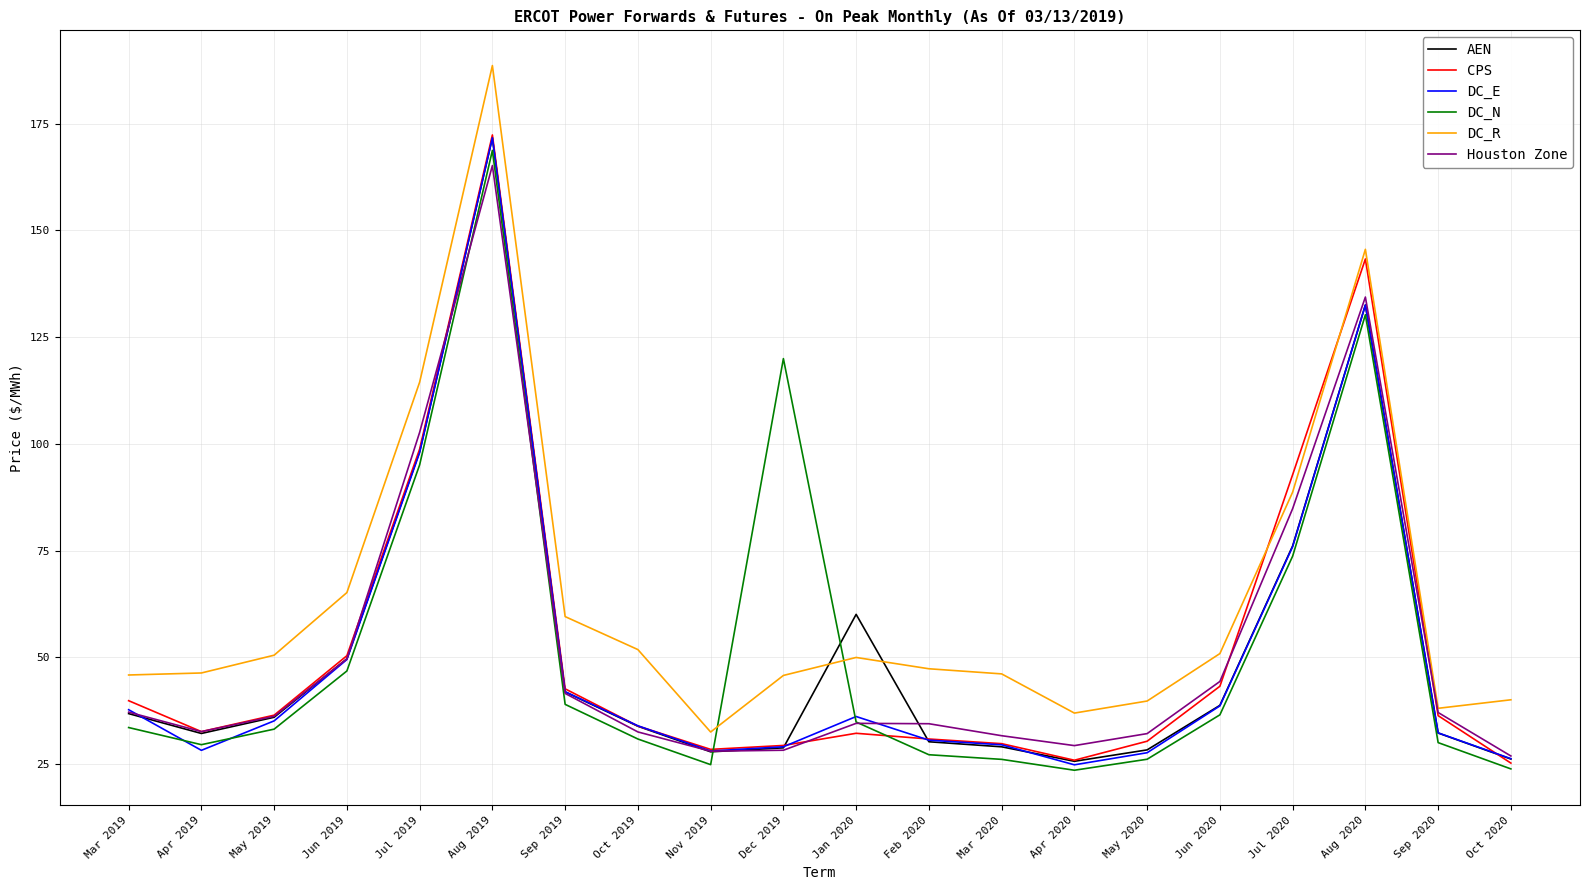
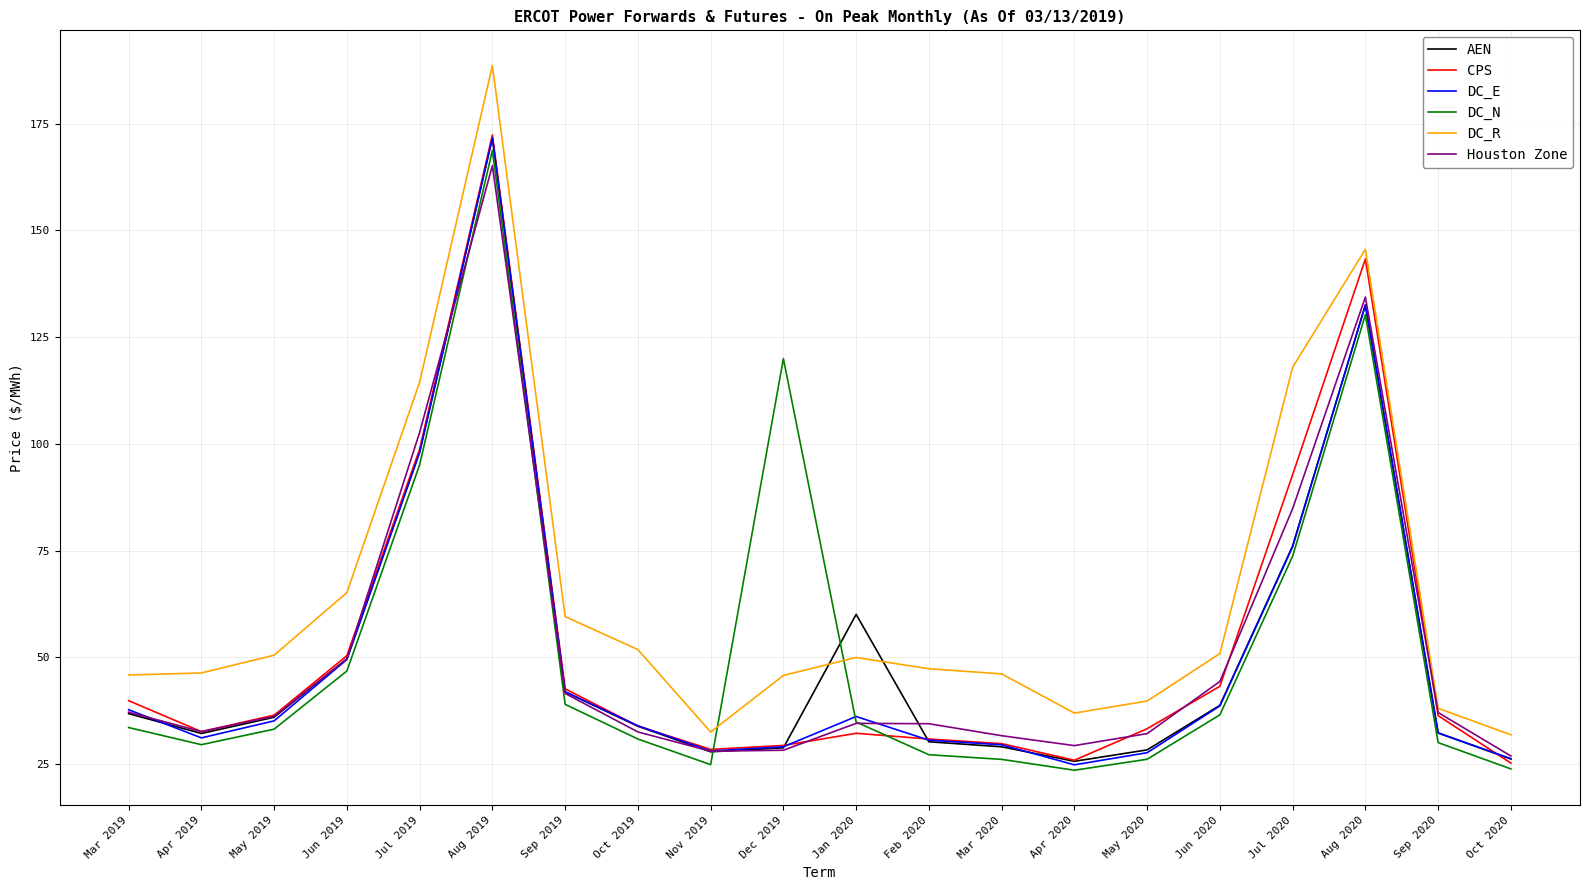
  {
    "AEN": {
      "Jan 2020": 60,
      "May 2020": 28
    },
    "CPS": {
      "Mar 2019": 40,
      "Jun 2019": 50,
      "Aug 2019": 172,
      "Sep 2019": 43,
      "Jan 2020": 32,
-     "May 2020": 30,
+     "May 2020": 33,
      "Jun 2020": 43,
      "Jul 2020": 93,
      "Aug 2020": 143,
      "Sep 2020": 36,
      "Oct 2020": 25
    },
    "DC_E": {
-     "Apr 2019": 28,
+     "Apr 2019": 31,
      "May 2019": 35,
      "Jan 2020": 36,
      "Apr 2020": 25,
      "May 2020": 28
    },
    "DC_N": {
      "Mar 2019": 34,
      "Apr 2019": 30,
      "May 2019": 33,
      "Jun 2019": 47,
      "Jul 2019": 95,
      "Aug 2019": 169,
      "Sep 2019": 39,
      "Oct 2019": 31,
      "Nov 2019": 25,
      "Dec 2019": 120,
      "Feb 2020": 27,
      "Mar 2020": 26,
      "Apr 2020": 24,
      "May 2020": 26,
      "Jun 2020": 37,
      "Jul 2020": 74,
      "Aug 2020": 130,
      "Sep 2020": 30,
      "Oct 2020": 24
    },
    "DC_R": {
      "Mar 2019": 46,
      "Apr 2019": 46,
      "May 2019": 50,
      "Jun 2019": 65,
      "Jul 2019": 114,
      "Aug 2019": 189,
      "Sep 2019": 60,
      "Oct 2019": 52,
      "Nov 2019": 32,
      "Dec 2019": 46,
      "Jan 2020": 50,
      "Feb 2020": 47,
      "Mar 2020": 46,
      "Apr 2020": 37,
      "May 2020": 40,
      "Jun 2020": 51,
-     "Jul 2020": 89,
+     "Jul 2020": 118,
      "Aug 2020": 146,
      "Sep 2020": 38,
-     "Oct 2020": 40
+     "Oct 2020": 32
    },
    "Houston Zone": {
      "Jul 2019": 103,
      "Aug 2019": 165,
      "Oct 2019": 33,
      "Feb 2020": 34,
      "Mar 2020": 32,
      "Apr 2020": 29,
      "May 2020": 32,
      "Jun 2020": 44,
      "Jul 2020": 85,
      "Aug 2020": 134,
      "Sep 2020": 37,
      "Oct 2020": 27
    }
  }
